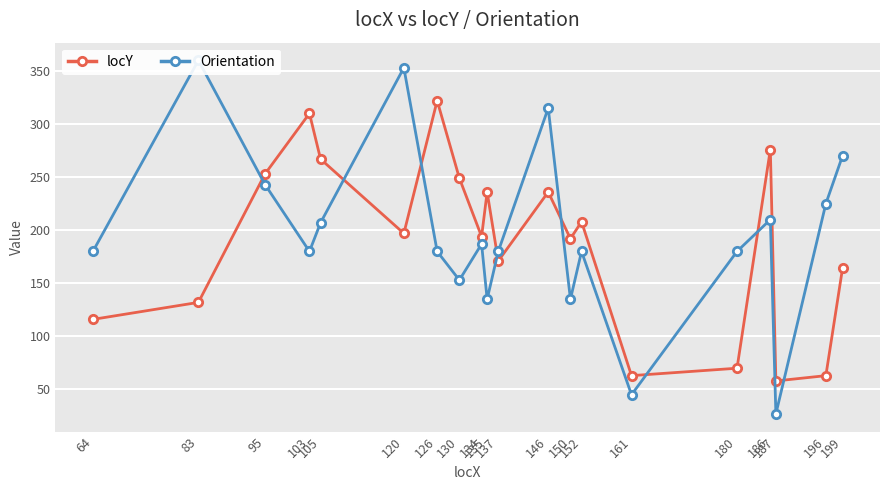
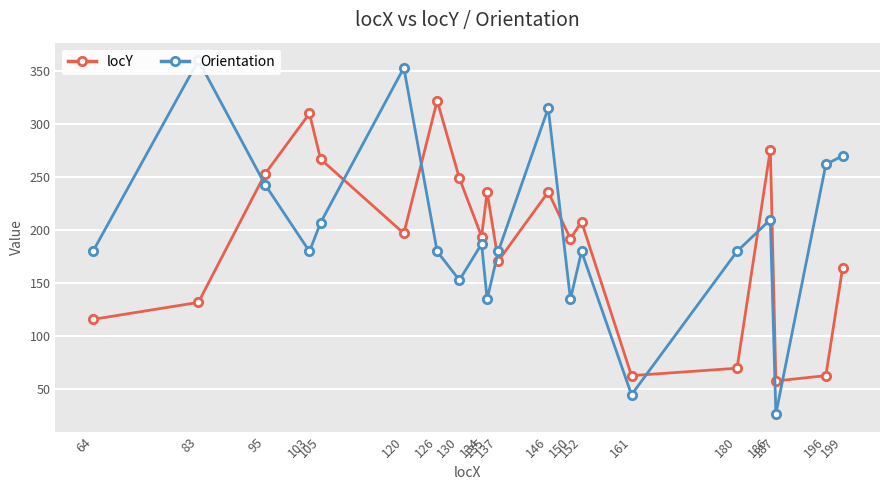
  {
    "locY": {
      "64": 116,
      "83": 132,
      "95": 253,
      "103": 310,
      "105": 267,
      "120": 197,
      "126": 322,
      "130": 249,
      "134": 194,
      "135": 236,
      "137": 171,
      "146": 236,
      "150": 192,
      "152": 208,
      "161": 63,
      "180": 70,
      "186": 276,
      "187": 58,
      "196": 63,
      "199": 164
    },
    "Orientation": {
      "64": 180,
      "95": 243,
      "103": 180,
      "105": 207,
      "120": 353,
      "126": 180,
      "130": 153,
      "134": 187,
      "135": 135,
      "137": 180,
      "146": 315,
      "150": 135,
      "152": 180,
      "161": 45,
      "180": 180,
      "186": 210,
      "187": 27,
-     "196": 225,
+     "196": 262,
      "199": 270
    }
  }
